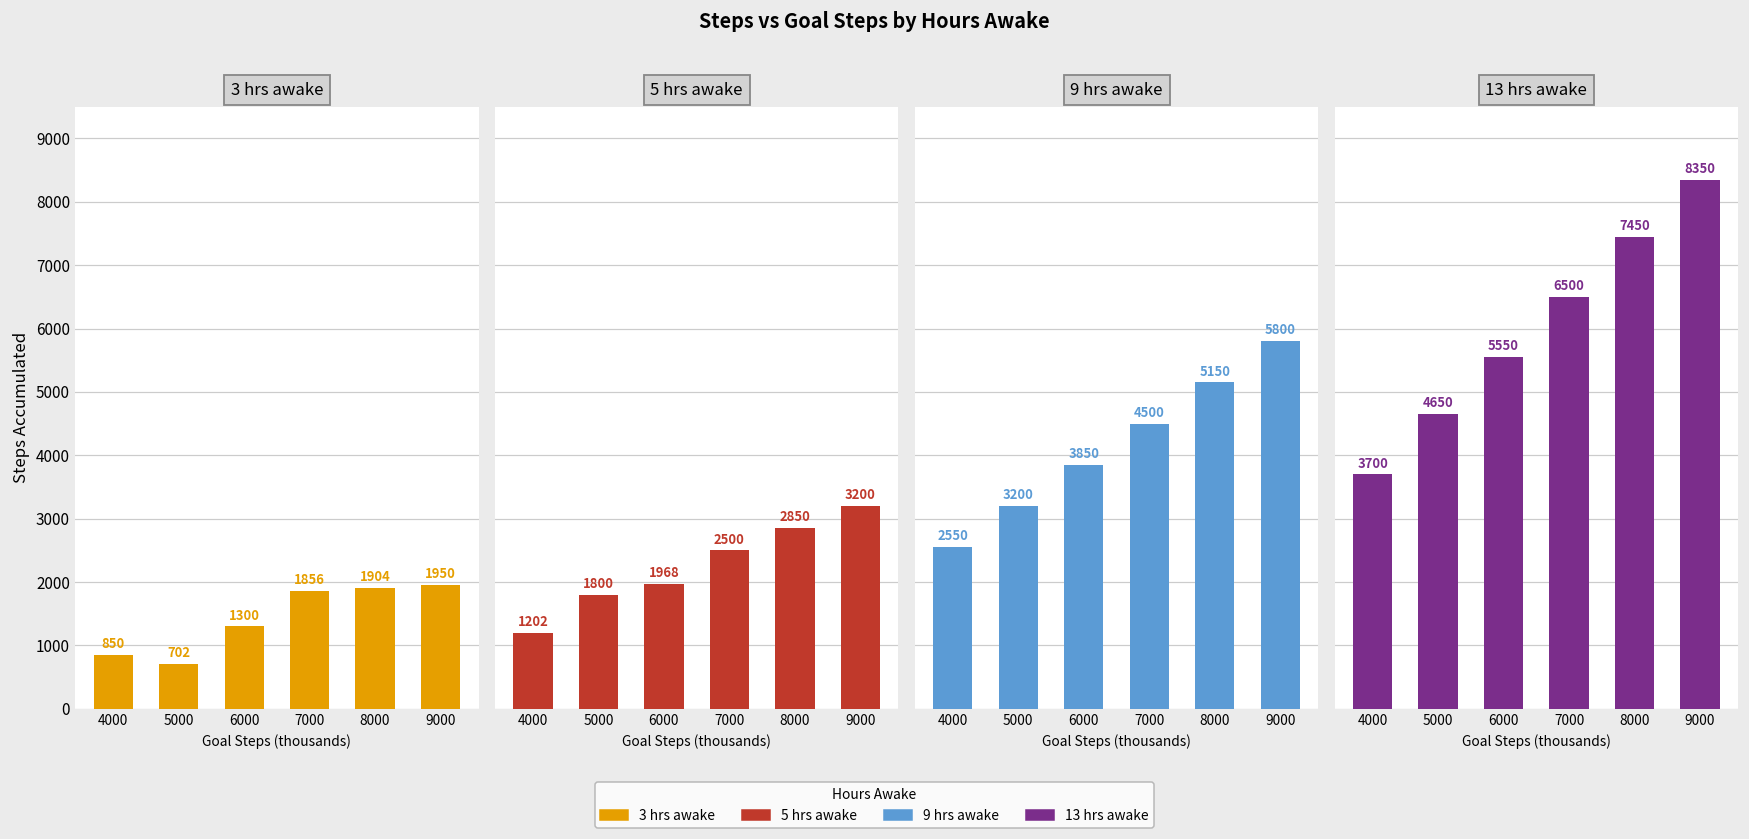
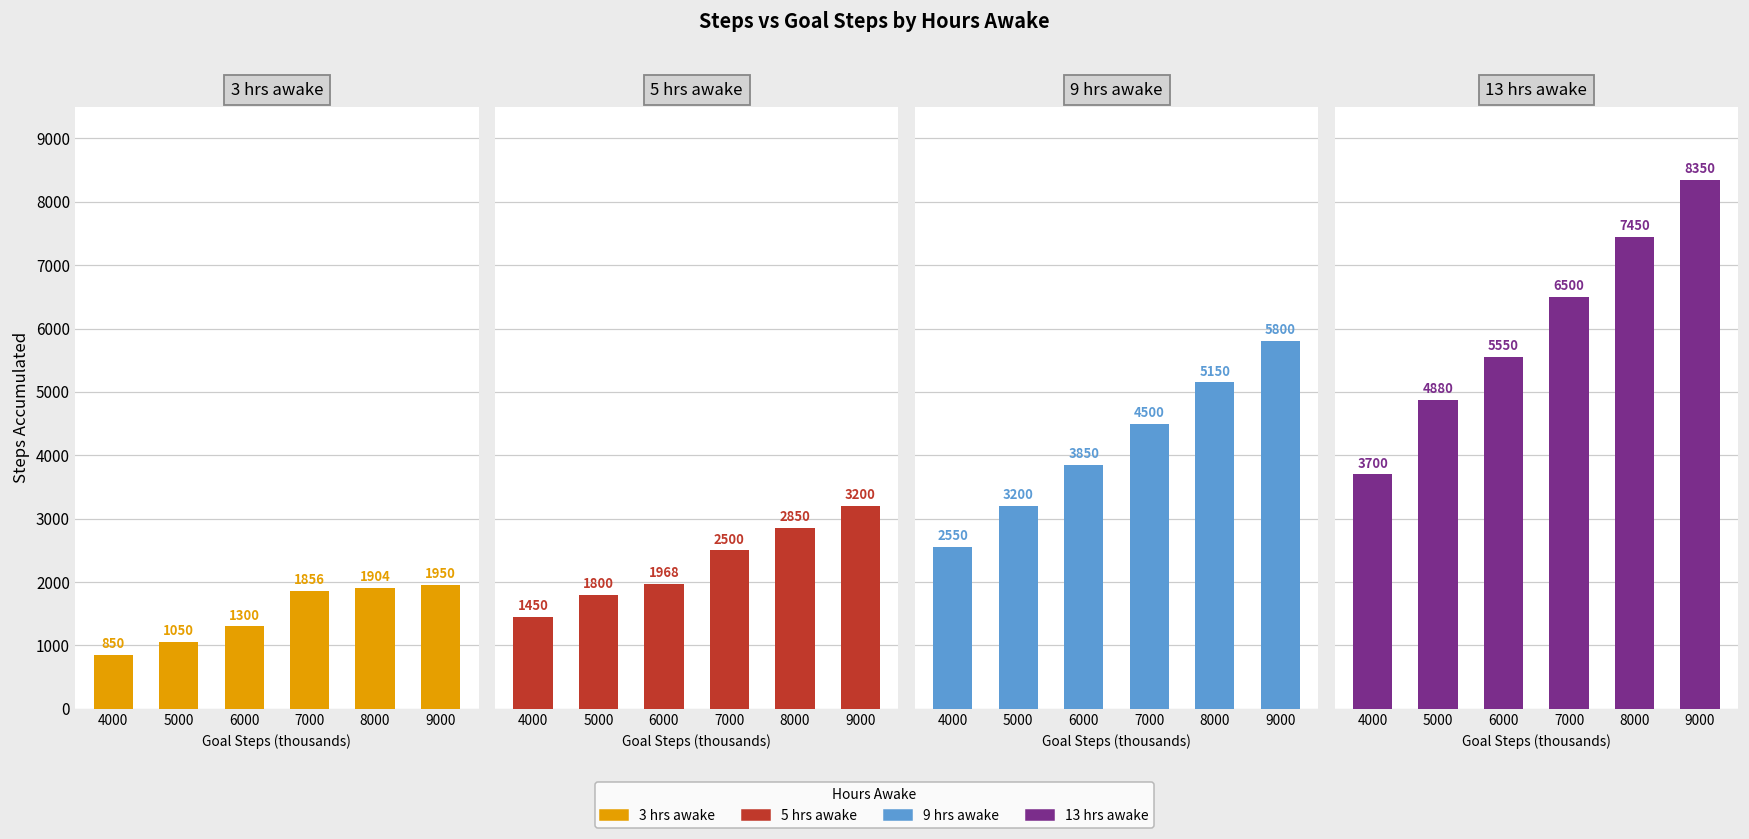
  {
    "3 hrs awake": {
      "4000": 850,
-     "5000": 702,
+     "5000": 1050,
      "6000": 1300,
      "7000": 1856,
      "8000": 1904,
      "9000": 1950
    },
    "5 hrs awake": {
-     "4000": 1202,
+     "4000": 1450,
      "5000": 1800,
      "6000": 1968,
      "7000": 2500,
      "8000": 2850,
      "9000": 3200
    },
    "9 hrs awake": {
      "4000": 2550,
      "5000": 3200,
      "6000": 3850,
      "7000": 4500,
      "8000": 5150,
      "9000": 5800
    },
    "13 hrs awake": {
      "4000": 3700,
-     "5000": 4650,
+     "5000": 4880,
      "6000": 5550,
      "7000": 6500,
      "8000": 7450,
      "9000": 8350
    }
  }
